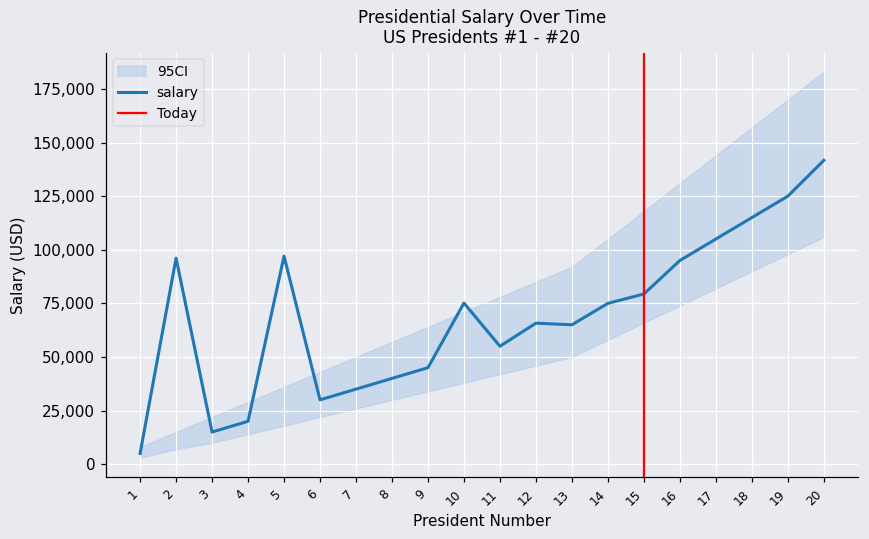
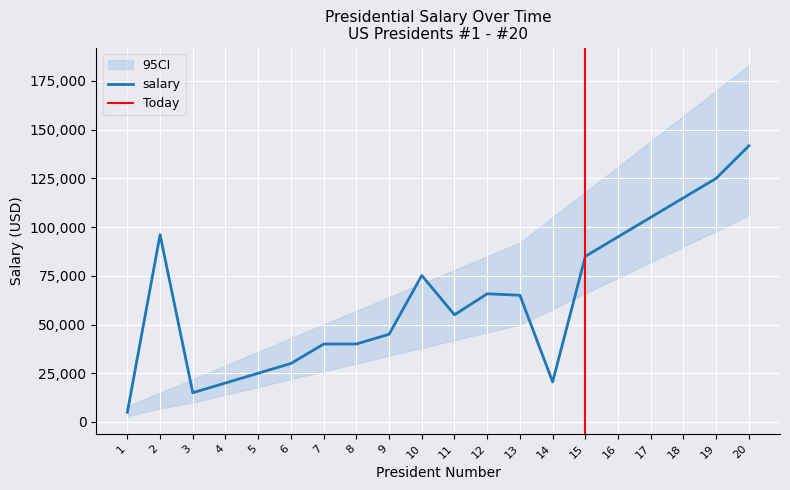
  {
    "salary": {
      "1": "5,000",
      "2": "96,000",
      "3": "15,000",
      "4": "20,000",
-     "5": "97,000",
+     "5": "25,000",
      "6": "30,000",
-     "7": "35,000",
+     "7": "40,000",
      "8": "40,000",
      "9": "45,000",
      "10": "75,000",
      "11": "55,000",
      "12": "66,000",
      "13": "65,000",
-     "14": "75,000",
-     "15": "79,000",
+     "14": "21,000",
+     "15": "85,000",
      "16": "95,000",
      "17": "105,000",
      "18": "115,000",
      "19": "125,000",
      "20": "142,000"
    }
  }
